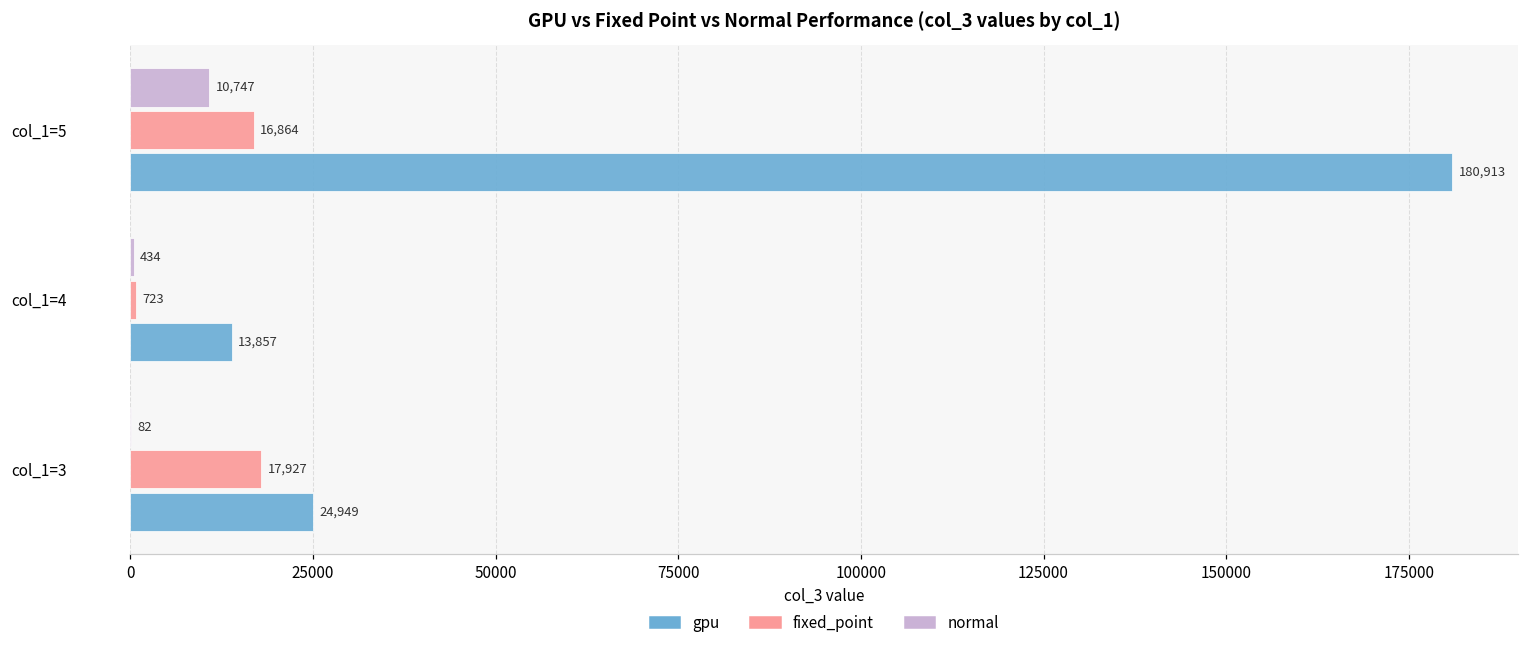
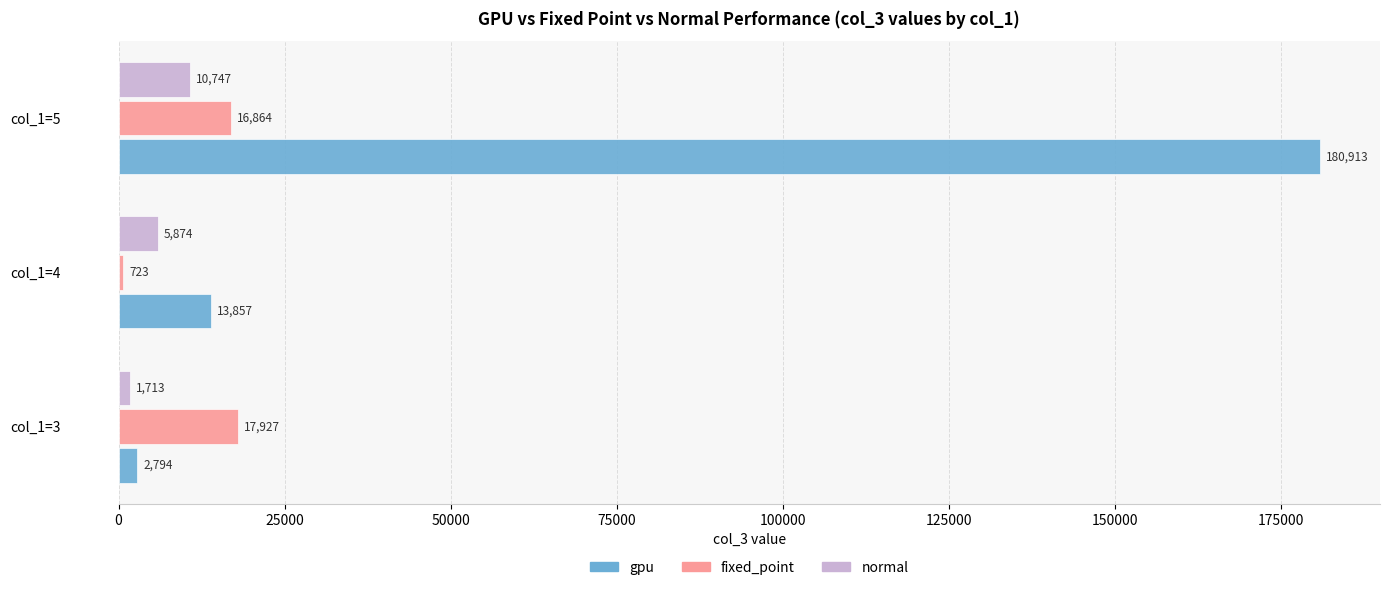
  {
    "gpu": {
      "col_1=5": "180,913",
      "col_1=4": "13,857",
-     "col_1=3": "24,949"
+     "col_1=3": "2,794"
    },
    "fixed_point": {
      "col_1=5": "16,864",
      "col_1=4": "723",
      "col_1=3": "17,927"
    },
    "normal": {
      "col_1=5": "10,747",
-     "col_1=4": "434",
-     "col_1=3": "82"
+     "col_1=4": "5,874",
+     "col_1=3": "1,713"
    }
  }
